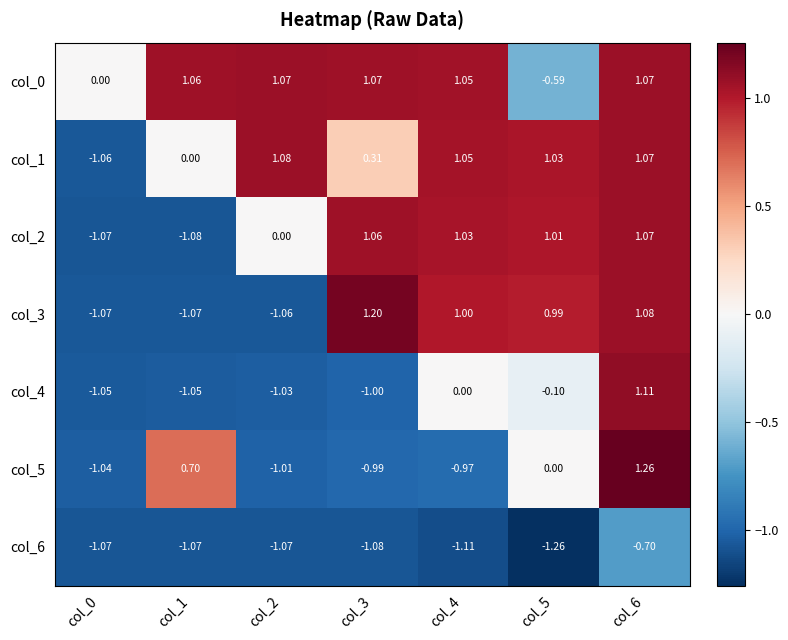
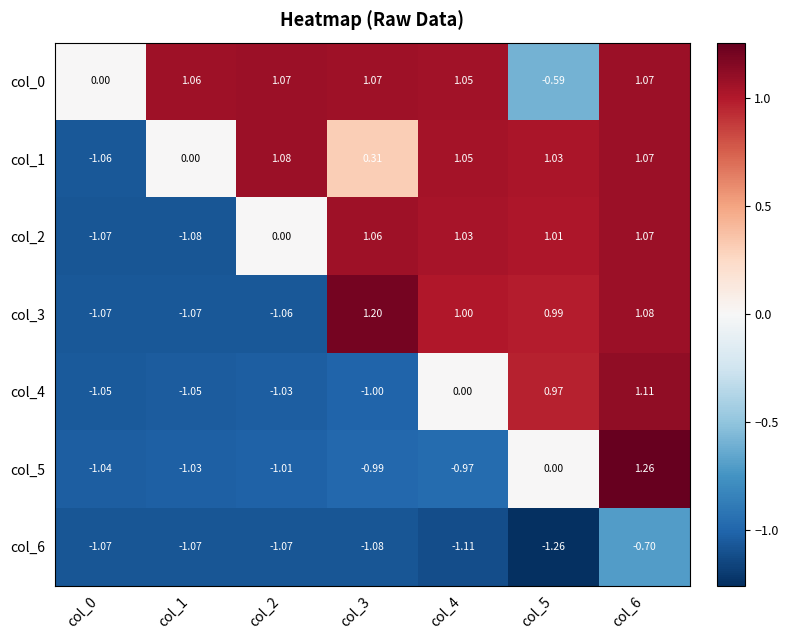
  {
    "col_0": {
      "col_0": 0.00,
      "col_1": 1.06,
      "col_2": 1.07,
      "col_3": 1.07,
      "col_4": 1.05,
      "col_5": -0.59,
      "col_6": 1.07
    },
    "col_1": {
      "col_0": -1.06,
      "col_1": 0.00,
      "col_2": 1.08,
      "col_3": 0.31,
      "col_4": 1.05,
      "col_5": 1.03,
      "col_6": 1.07
    },
    "col_2": {
      "col_0": -1.07,
      "col_1": -1.08,
      "col_2": 0.00,
      "col_3": 1.06,
      "col_4": 1.03,
      "col_5": 1.01,
      "col_6": 1.07
    },
    "col_3": {
      "col_0": -1.07,
      "col_1": -1.07,
      "col_2": -1.06,
      "col_3": 1.20,
      "col_4": 1.00,
      "col_5": 0.99,
      "col_6": 1.08
    },
    "col_4": {
      "col_0": -1.05,
      "col_1": -1.05,
      "col_2": -1.03,
      "col_3": -1.00,
      "col_4": 0.00,
-     "col_5": -0.10,
+     "col_5": 0.97,
      "col_6": 1.11
    },
    "col_5": {
      "col_0": -1.04,
-     "col_1": 0.70,
+     "col_1": -1.03,
      "col_2": -1.01,
      "col_3": -0.99,
      "col_4": -0.97,
      "col_5": 0.00,
      "col_6": 1.26
    },
    "col_6": {
      "col_0": -1.07,
      "col_1": -1.07,
      "col_2": -1.07,
      "col_3": -1.08,
      "col_4": -1.11,
      "col_5": -1.26,
      "col_6": -0.70
    }
  }
